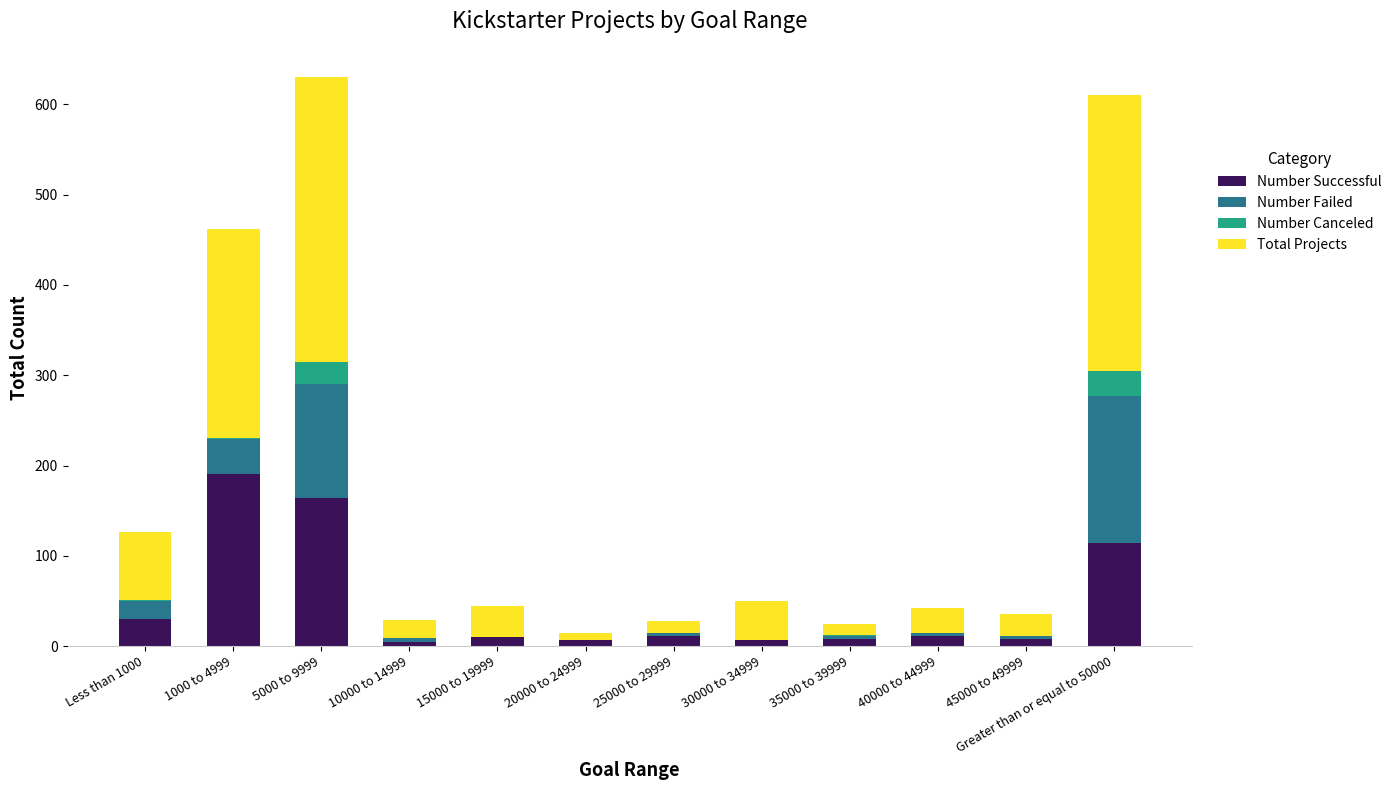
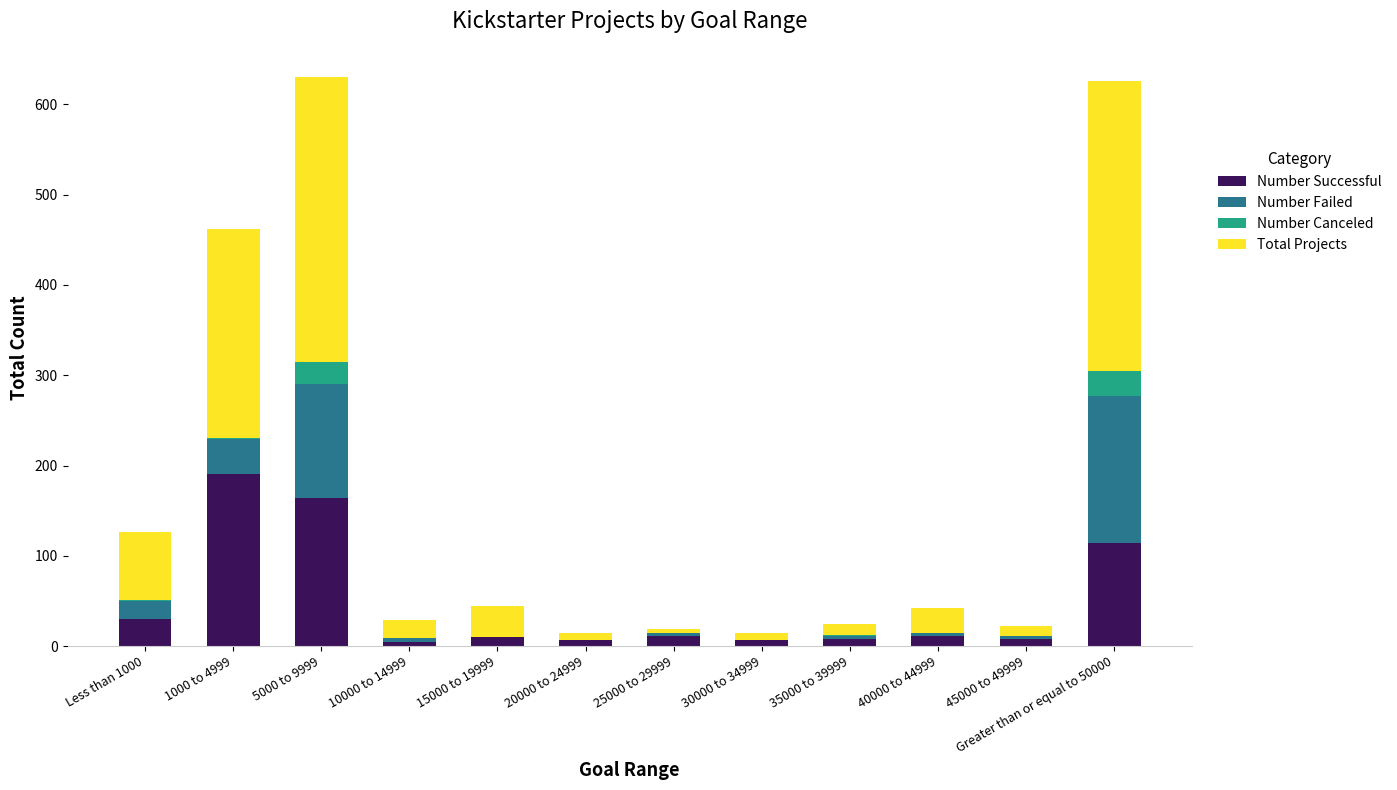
  {
    "Number Successful": {
      "Less than 1000": 30,
      "1000 to 4999": 190,
      "5000 to 9999": 160,
      "10000 to 14999": 0,
      "15000 to 19999": 10,
      "20000 to 24999": 10,
      "25000 to 29999": 10,
      "30000 to 34999": 10,
      "35000 to 39999": 10,
      "40000 to 44999": 10,
      "45000 to 49999": 10,
      "Greater than or equal to 50000": 110
    },
    "Total Projects": {
      "Less than 1000": 80,
      "1000 to 4999": 230,
      "5000 to 9999": 320,
      "10000 to 14999": 20,
      "15000 to 19999": 30,
      "20000 to 24999": 10,
-     "25000 to 29999": 14,
-     "30000 to 34999": 40,
+     "25000 to 29999": 5,
+     "30000 to 34999": 10,
      "35000 to 39999": 10,
      "40000 to 44999": 30,
-     "45000 to 49999": 30,
-     "Greater than or equal to 50000": 310
+     "45000 to 49999": 10,
+     "Greater than or equal to 50000": 320
    }
  }
